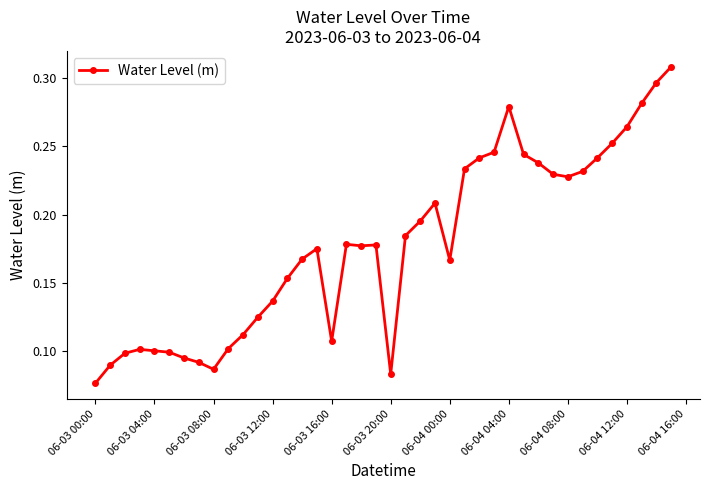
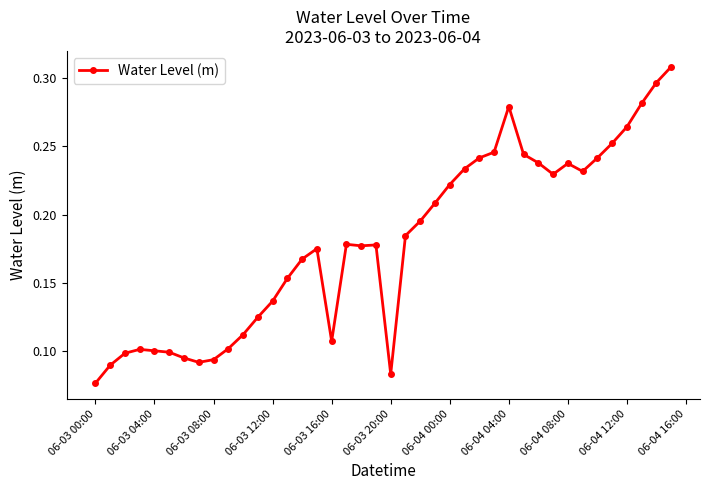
  {
    "06-03 00:00": 0.077,
    "06-03 04:00": 0.100,
-   "06-03 08:00": 0.087,
+   "06-03 08:00": 0.094,
    "06-03 12:00": 0.137,
    "06-03 16:00": 0.107,
    "06-03 20:00": 0.083,
-   "06-04 00:00": 0.167,
+   "06-04 00:00": 0.222,
    "06-04 04:00": 0.279,
-   "06-04 08:00": 0.228,
+   "06-04 08:00": 0.238,
    "06-04 12:00": 0.264
  }
